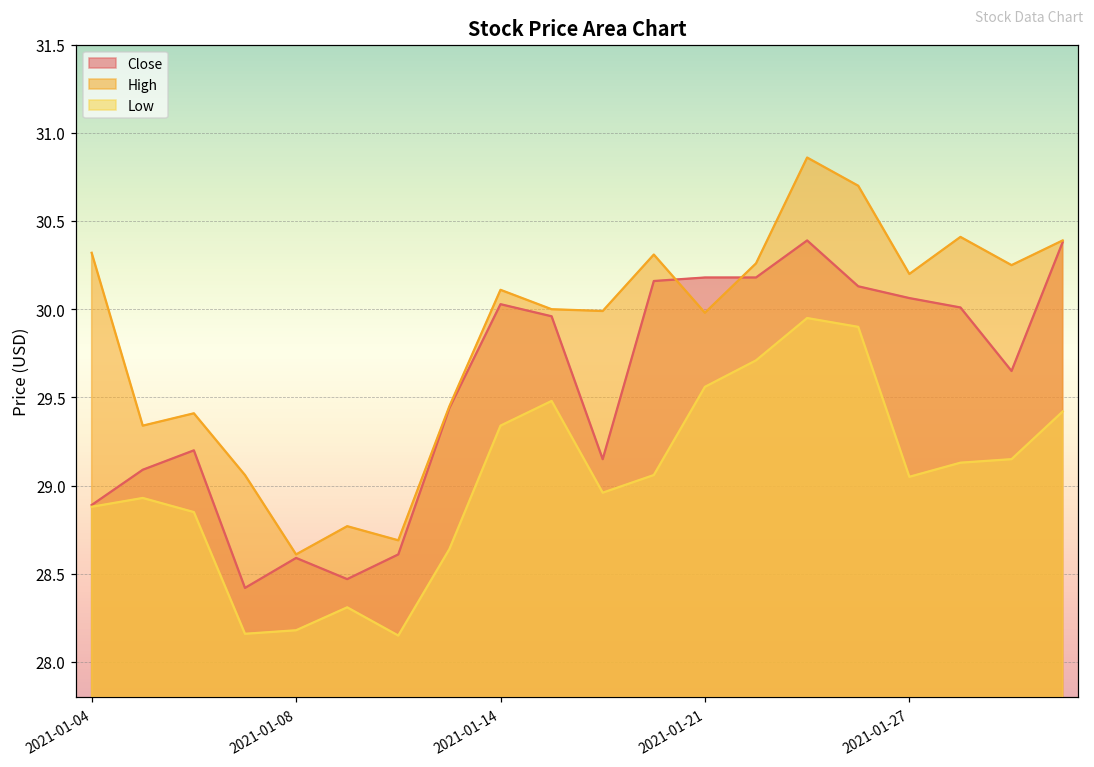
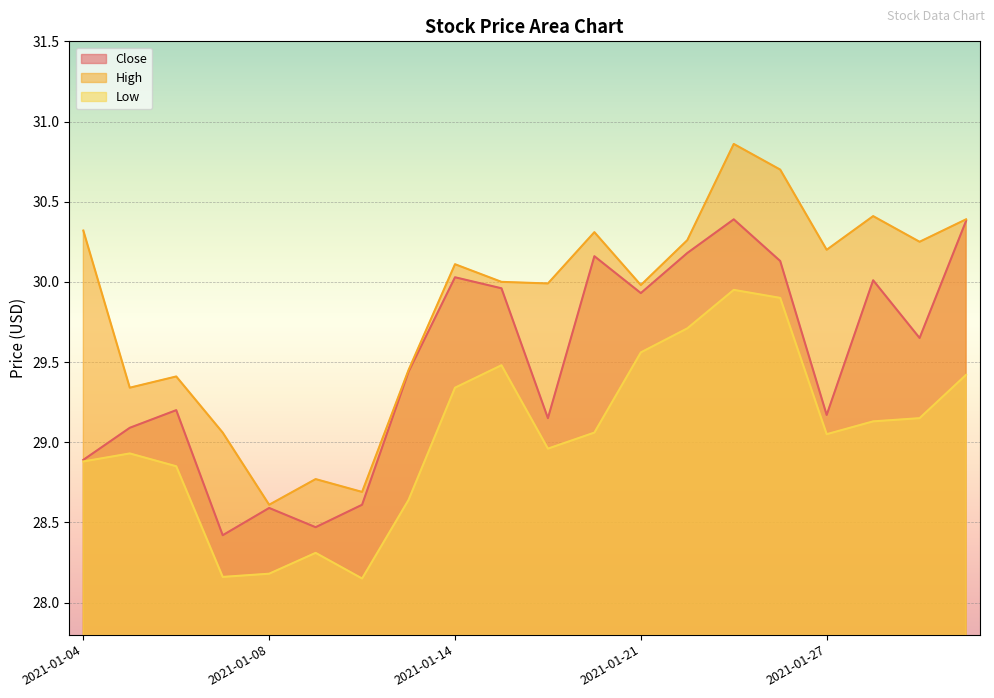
  {
    "Close": {
      "2021-01-08": 28.59,
      "2021-01-14": 30.03,
-     "2021-01-21": 30.18,
-     "2021-01-27": 30.06
+     "2021-01-21": 29.93,
+     "2021-01-27": 29.17
    }
  }
